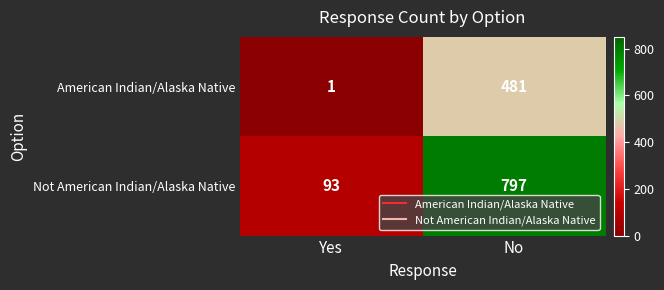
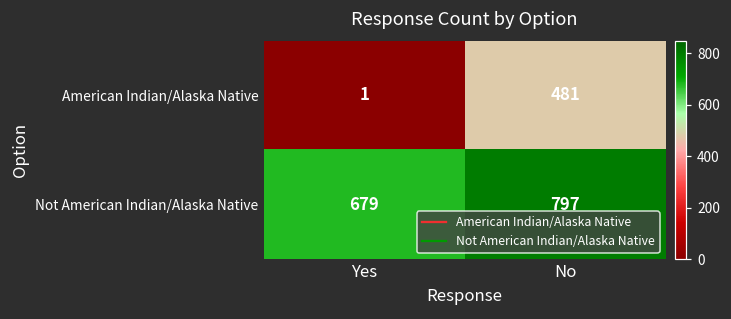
  {
    "American Indian/Alaska Native": {
      "Yes": 1,
      "No": 481
    },
    "Not American Indian/Alaska Native": {
-     "Yes": 93,
+     "Yes": 679,
      "No": 797
    }
  }
